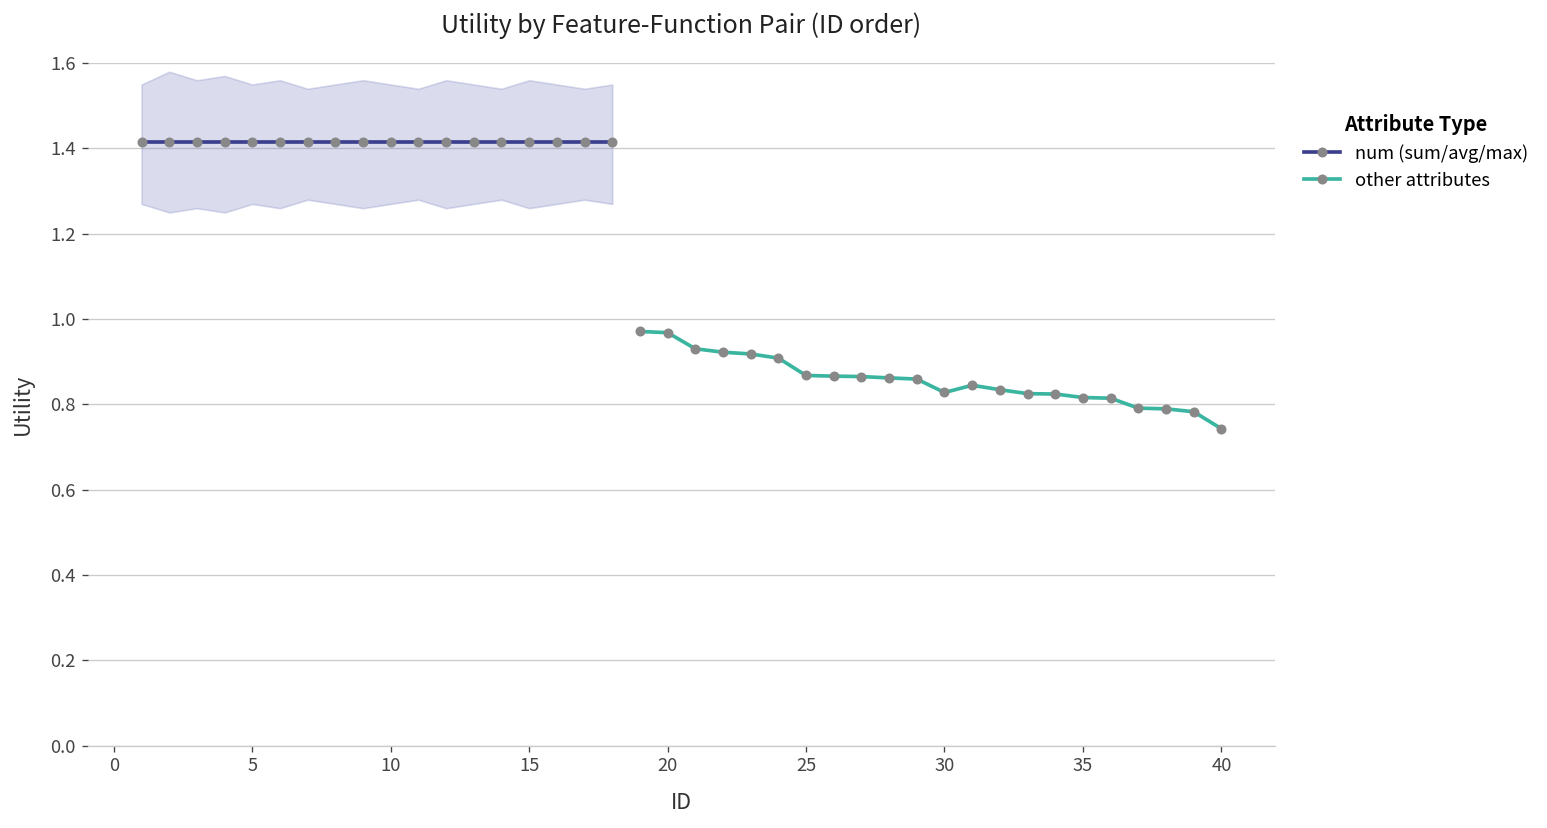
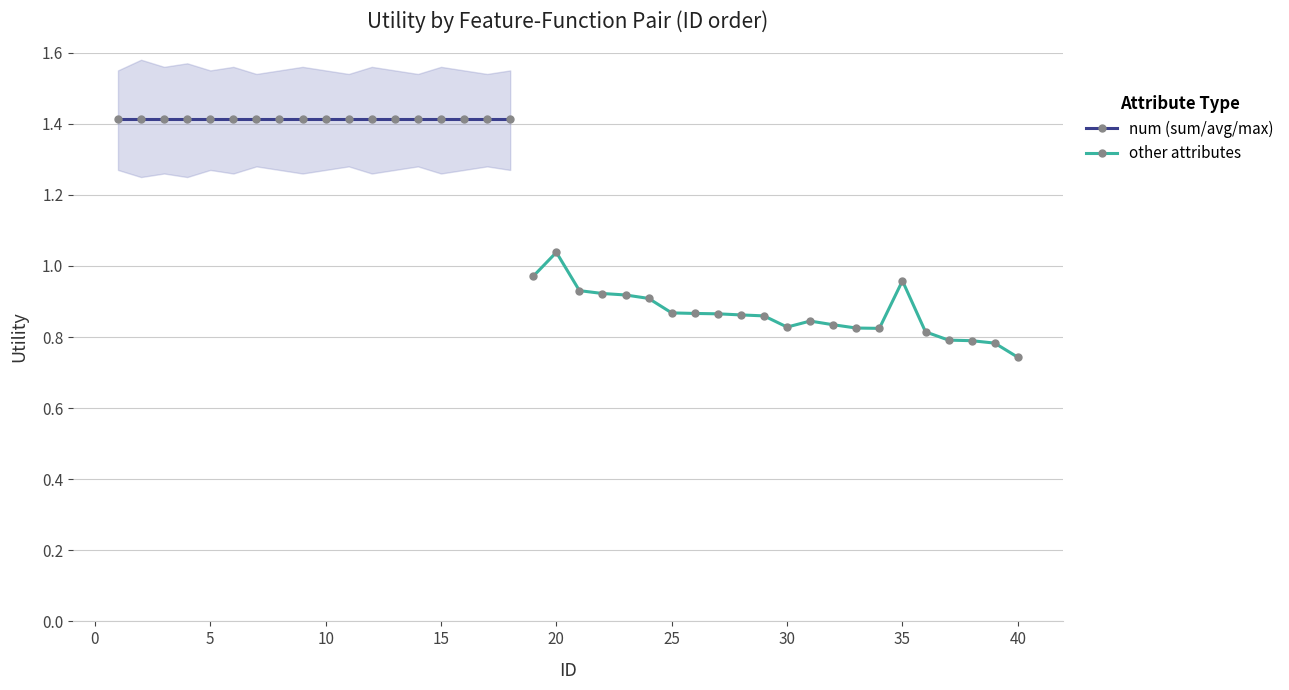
  {
    "num (sum/avg/max)": {
      "5": 1.41,
      "10": 1.41,
      "15": 1.41
    },
    "other attributes": {
-     "20": 0.97,
+     "20": 1.04,
      "25": 0.87,
      "30": 0.83,
-     "35": 0.82,
+     "35": 0.96,
      "40": 0.74
    }
  }
